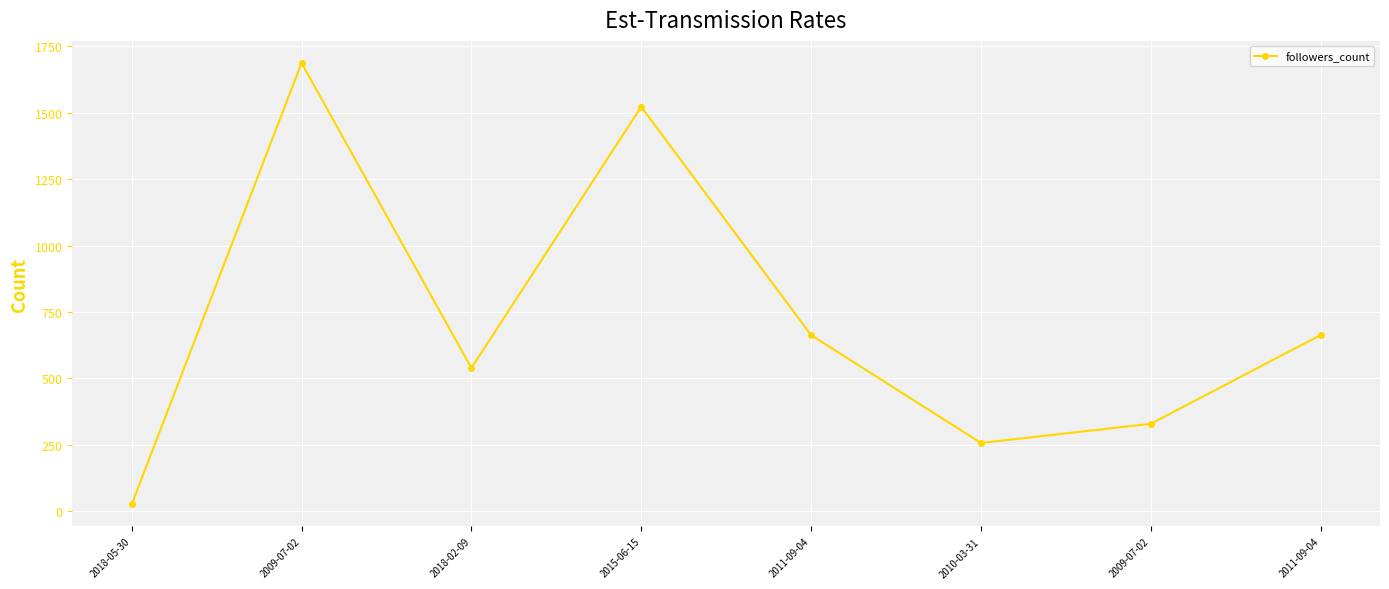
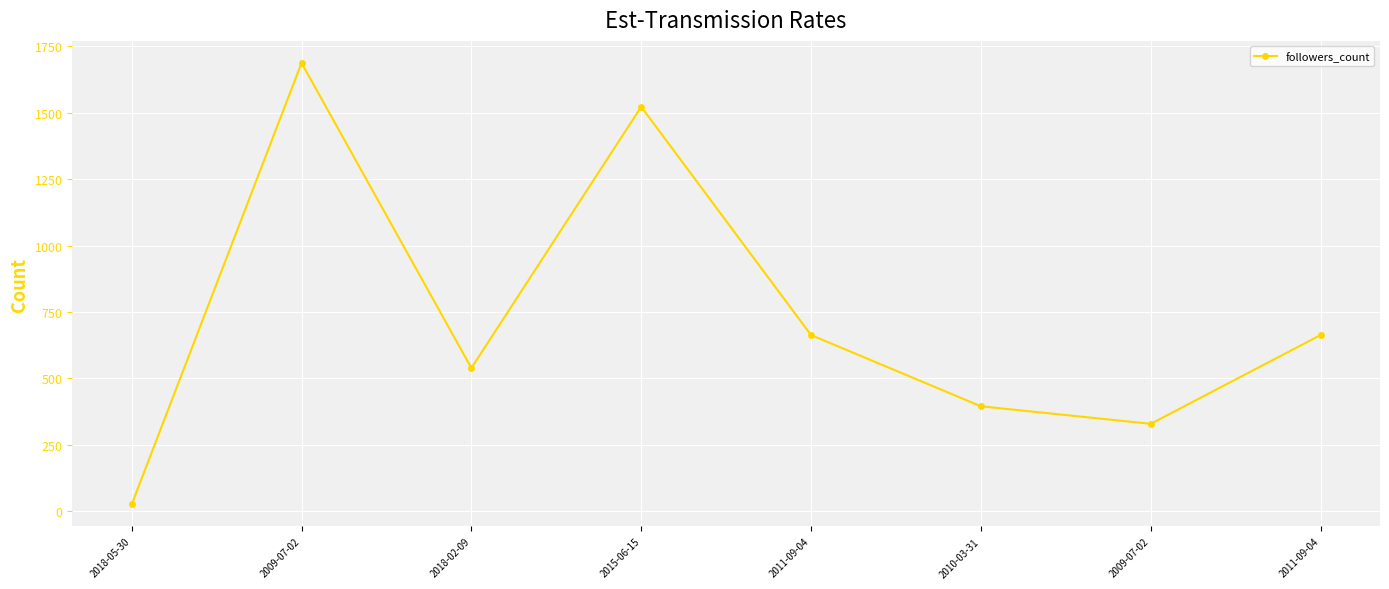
  {
    "2018-05-30": 30,
    "2018-02-09": 540,
    "2015-06-15": 1520,
-   "2010-03-31": 260
+   "2010-03-31": 400
  }
